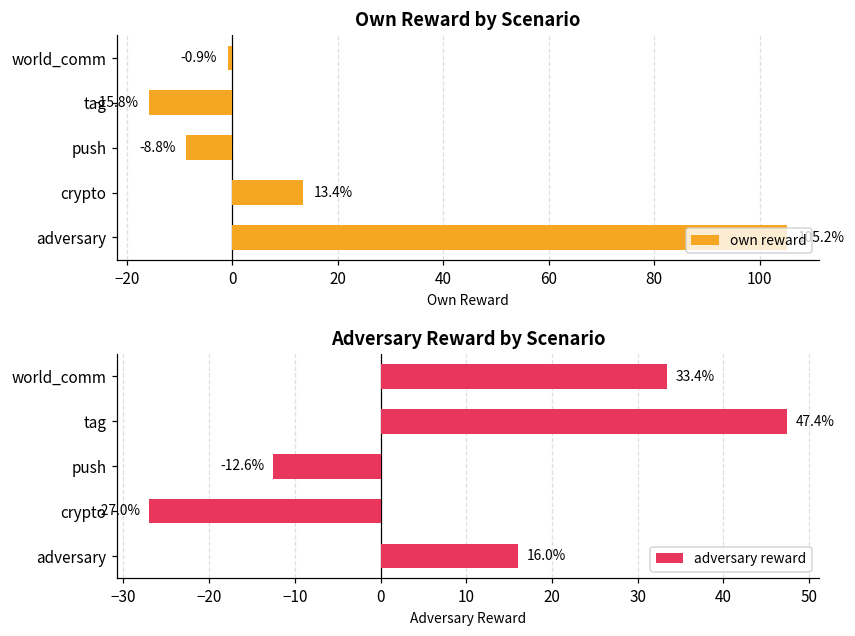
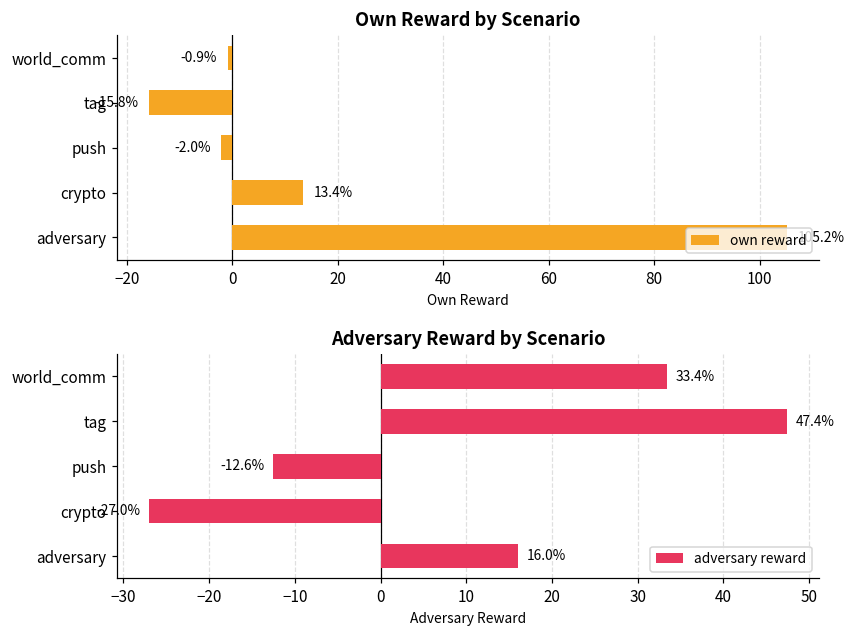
  {
    "Own Reward by Scenario": {
      "world_comm": "-0.9%",
      "tag": "-15.8%",
-     "push": "-8.8%",
+     "push": "-2.0%",
      "crypto": "13.4%"
    },
    "Adversary Reward by Scenario": {
      "world_comm": "33.4%",
      "tag": "47.4%",
      "push": "-12.6%",
      "crypto": "-27.0%",
      "adversary": "16.0%"
    }
  }
